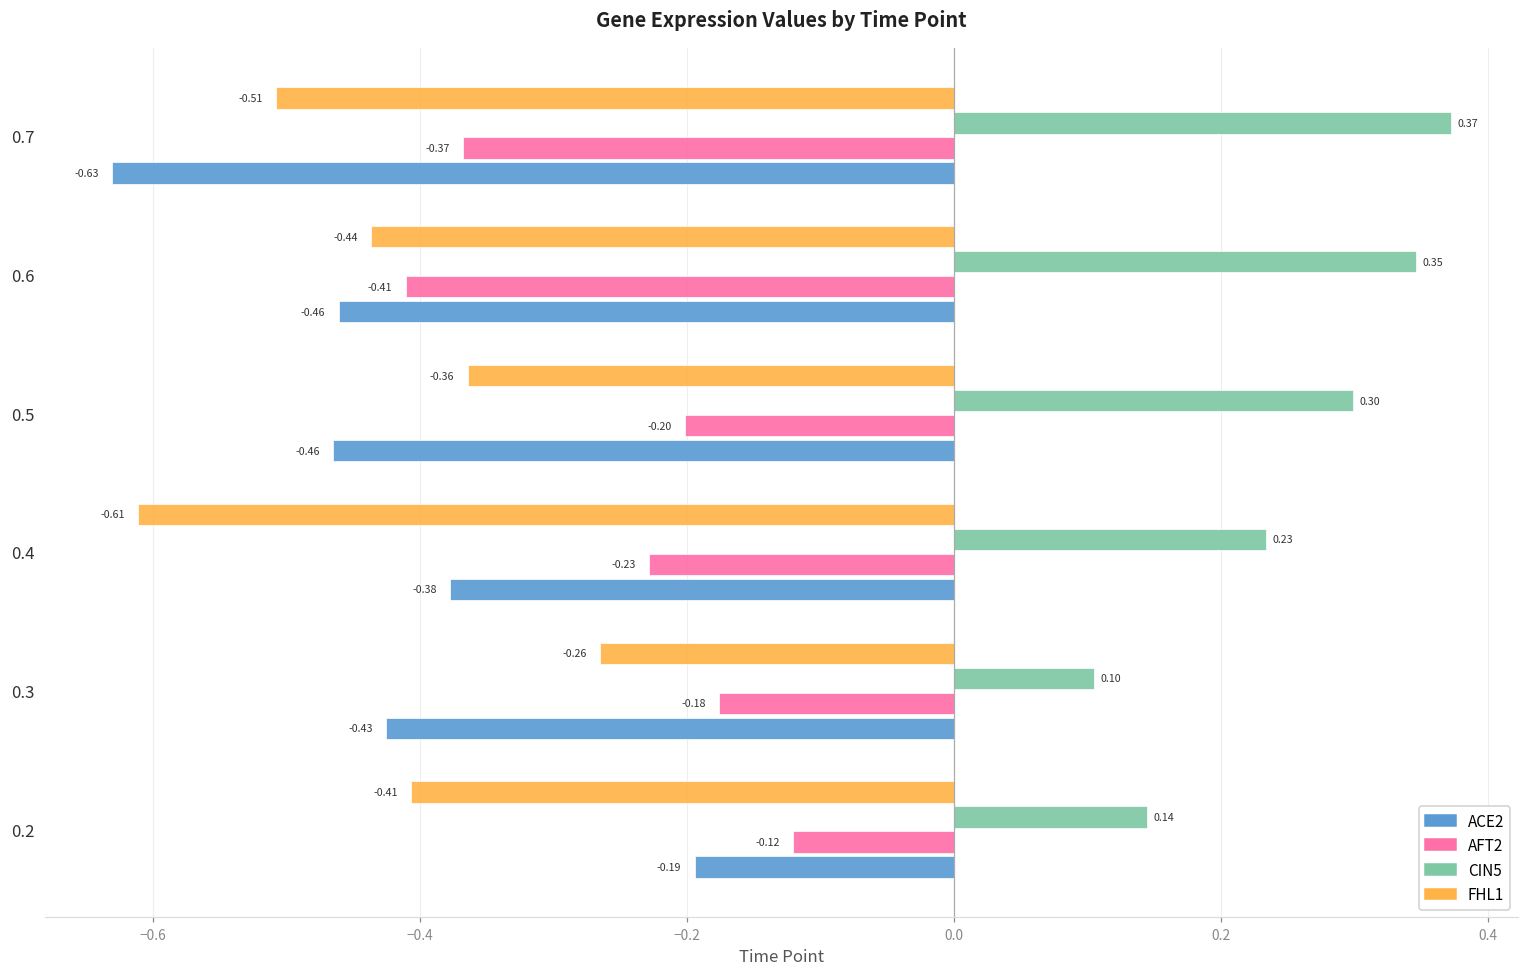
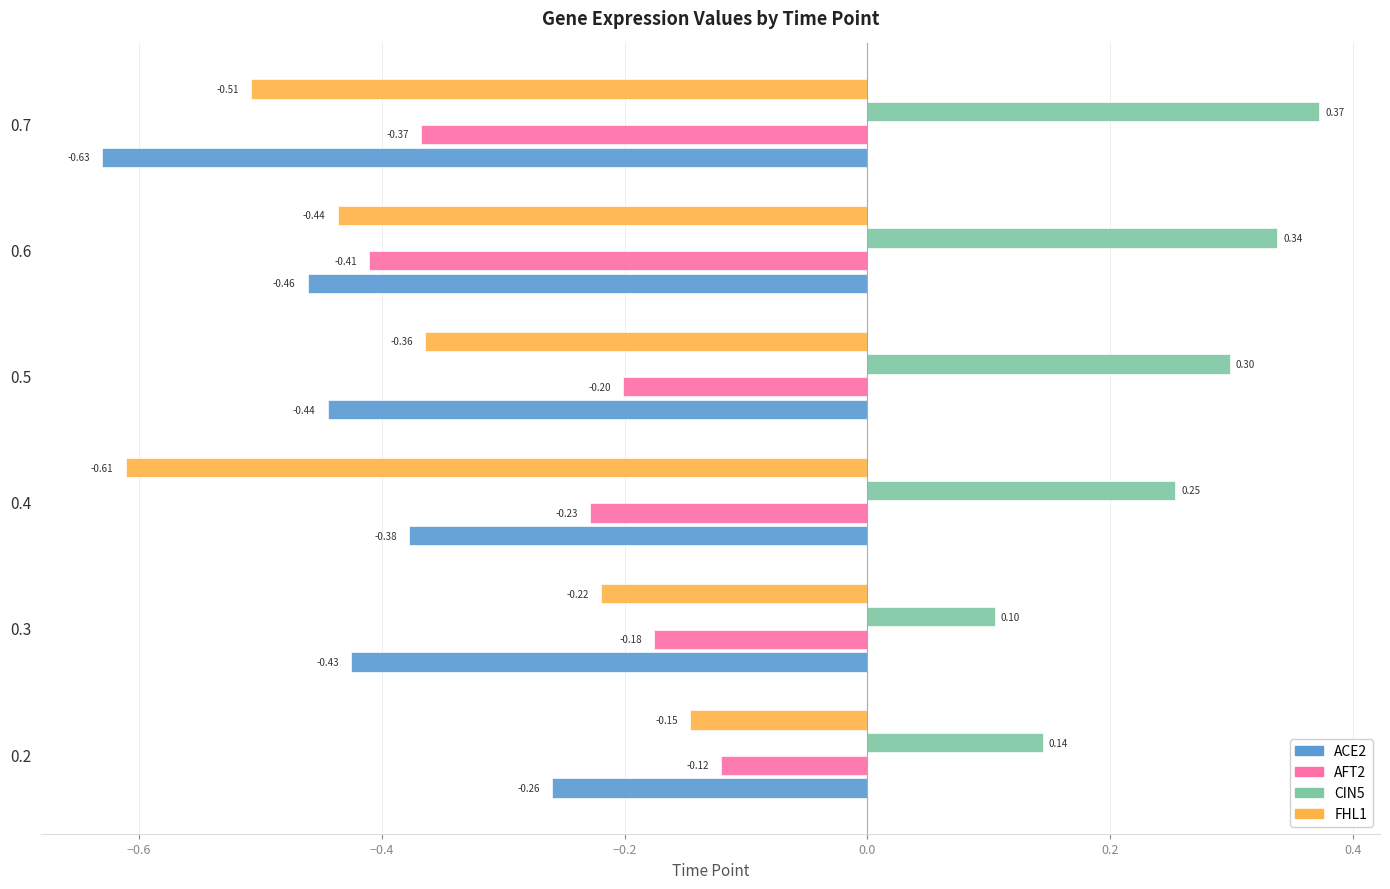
  {
    "ACE2": {
      "0.7": -0.63,
      "0.6": -0.46,
-     "0.5": -0.46,
+     "0.5": -0.44,
      "0.4": -0.38,
      "0.3": -0.43,
-     "0.2": -0.19
+     "0.2": -0.26
    },
    "AFT2": {
      "0.7": -0.37,
      "0.6": -0.41,
      "0.5": -0.20,
      "0.4": -0.23,
      "0.3": -0.18,
      "0.2": -0.12
    },
    "CIN5": {
      "0.7": 0.37,
-     "0.6": 0.35,
+     "0.6": 0.34,
      "0.5": 0.30,
-     "0.4": 0.23,
+     "0.4": 0.25,
      "0.3": 0.10,
      "0.2": 0.14
    },
    "FHL1": {
      "0.7": -0.51,
      "0.6": -0.44,
      "0.5": -0.36,
      "0.4": -0.61,
-     "0.3": -0.26,
-     "0.2": -0.41
+     "0.3": -0.22,
+     "0.2": -0.15
    }
  }
